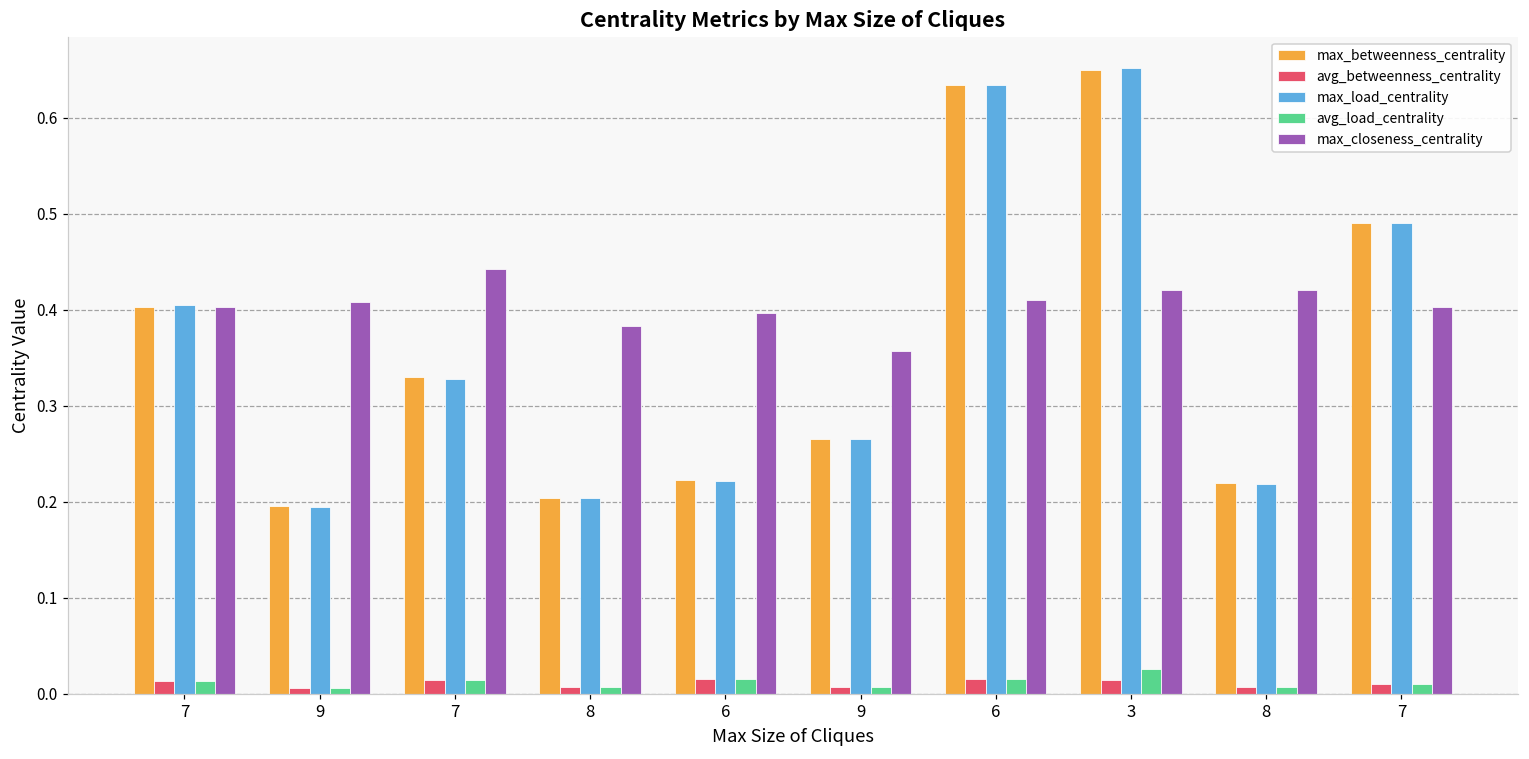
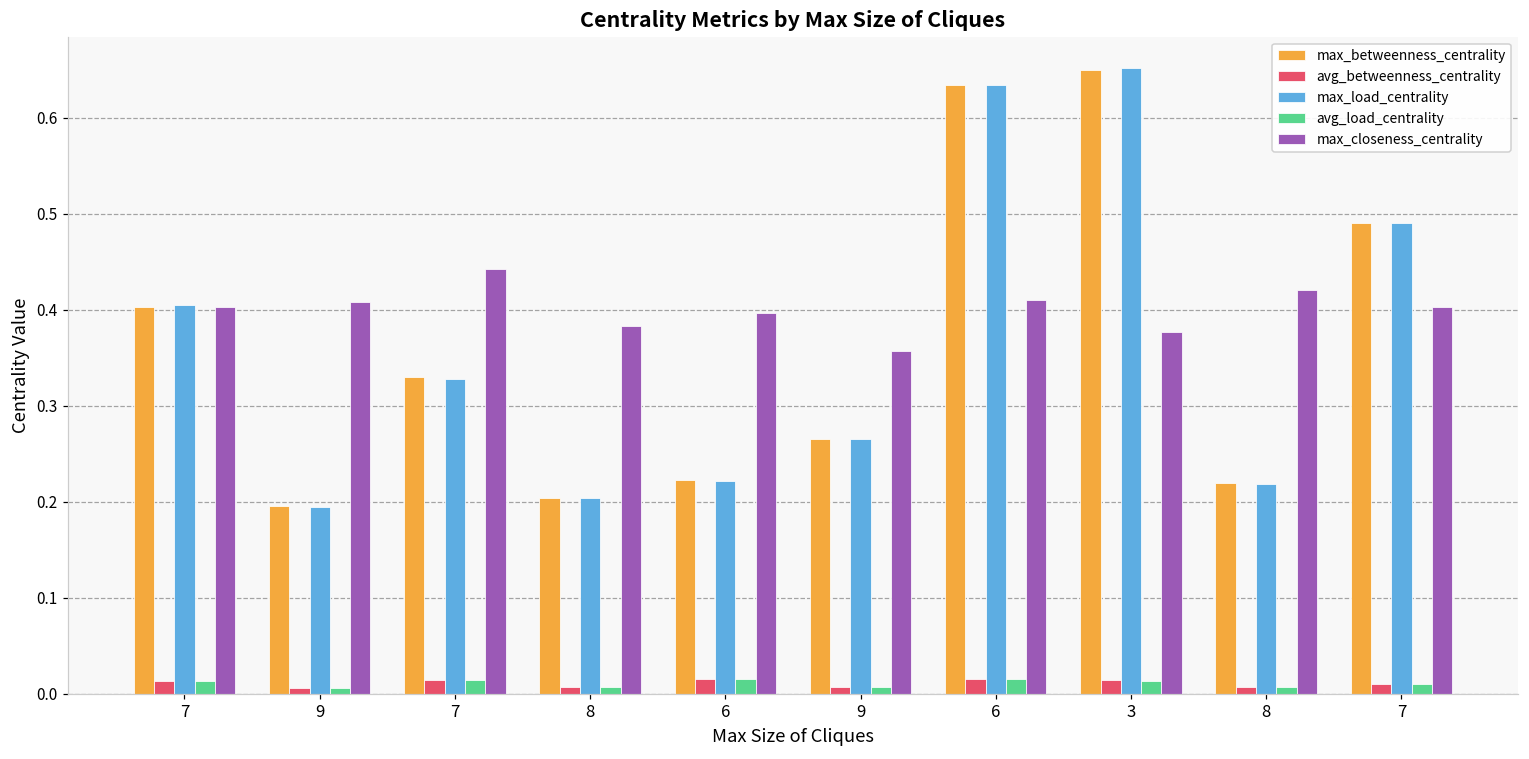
  {
    "max_betweenness_centrality": {
      "3": 0.65
    },
    "avg_betweenness_centrality": {
      "3": 0.01
    },
    "max_load_centrality": {
      "3": 0.65
    },
    "avg_load_centrality": {
-     "3": 0.03
+     "3": 0.01
    },
    "max_closeness_centrality": {
-     "3": 0.42
+     "3": 0.38
    }
  }
